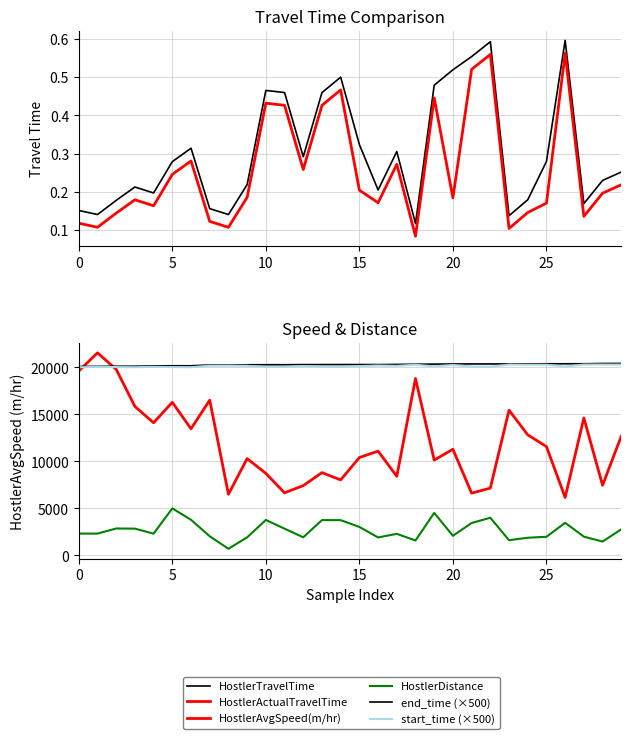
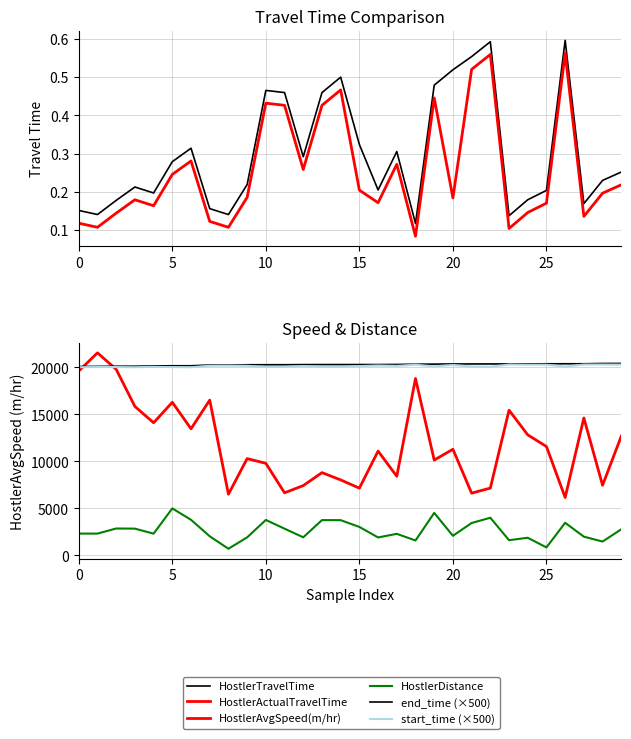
  {
    "Travel Time Comparison": {
      "HostlerTravelTime": {
        "0": 0.15,
        "5": 0.28,
        "10": 0.46,
        "15": 0.32,
        "20": 0.52,
-       "25": 0.28
+       "25": 0.20
      },
      "HostlerActualTravelTime": {
        "0": 0.12,
        "5": 0.25,
        "10": 0.43,
        "15": 0.20,
        "20": 0.18,
        "25": 0.17
      }
    },
    "Speed & Distance": {
      "HostlerAvgSpeed(m/hr)": {
        "0": 20000,
        "5": 16000,
-       "10": 9000,
-       "15": 10000,
+       "10": 10000,
+       "15": 7000,
        "20": 11000,
        "25": 12000
      },
      "HostlerDistance": {
        "0": 2000,
        "5": 5000,
        "10": 4000,
        "15": 3000,
        "20": 2000,
-       "25": 2000
+       "25": 1000
      }
    }
  }
